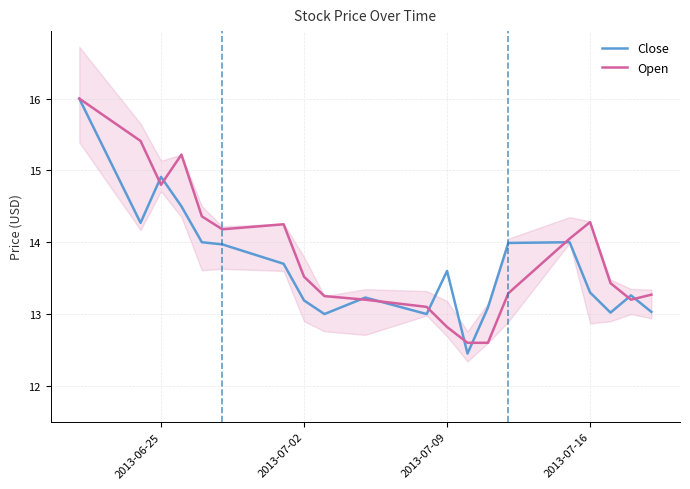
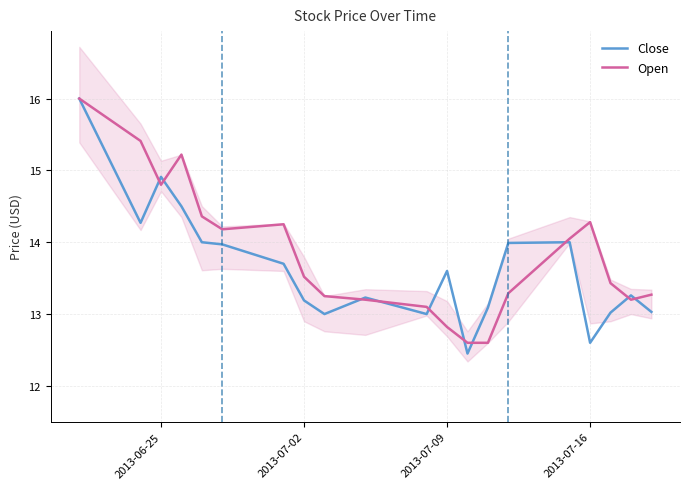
  {
    "Close": {
      "2013-06-25": 14.9,
      "2013-07-02": 13.2,
      "2013-07-09": 13.6,
-     "2013-07-16": 13.3
+     "2013-07-16": 12.6
    }
  }
